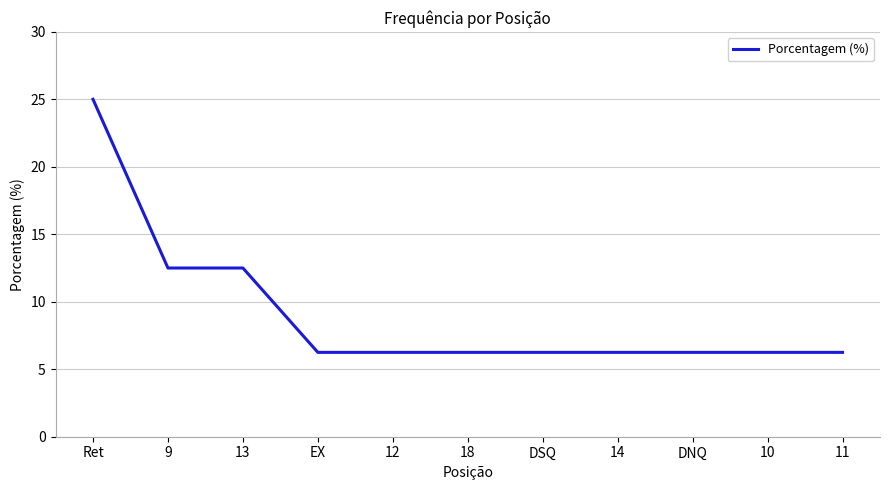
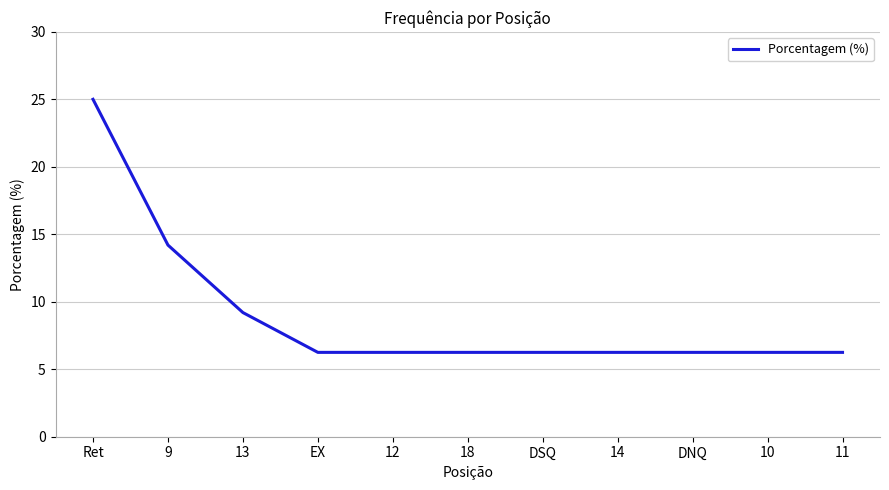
  {
    "Ret": 25.0,
-   "9": 12.5,
-   "13": 12.5,
+   "9": 14.2,
+   "13": 9.2,
    "EX": 6.3,
    "12": 6.3,
    "18": 6.3,
    "DSQ": 6.3,
    "14": 6.3,
    "DNQ": 6.3,
    "10": 6.3,
    "11": 6.3
  }
